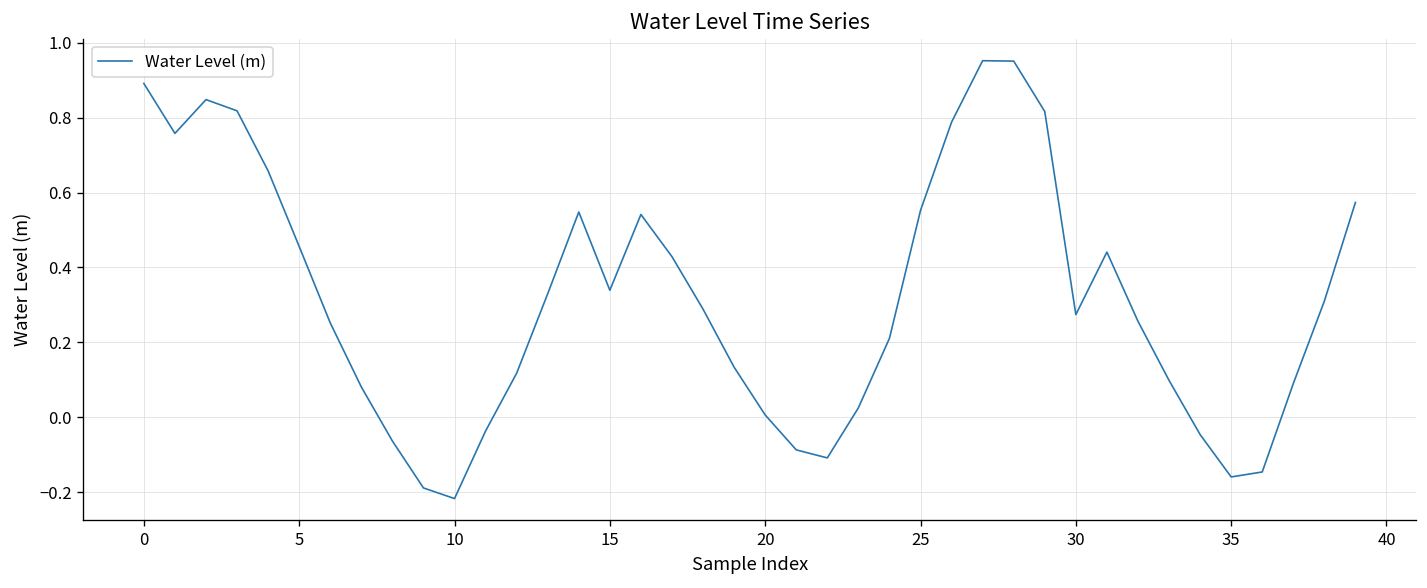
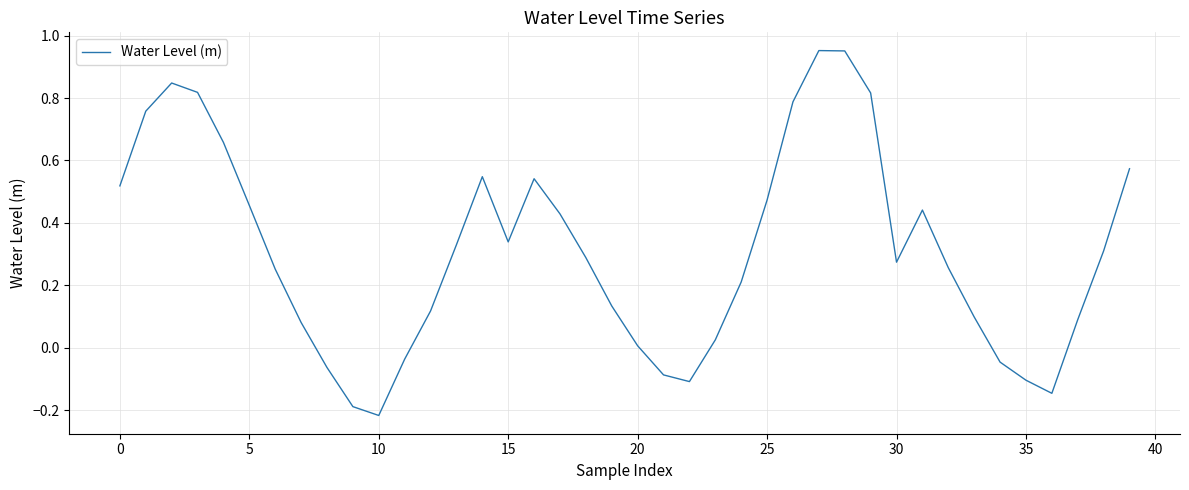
  {
-   "0": 0.89,
+   "0": 0.52,
    "5": 0.46,
    "10": -0.22,
    "15": 0.34,
    "20": 0.01,
-   "25": 0.55,
+   "25": 0.47,
    "30": 0.27,
-   "35": -0.16
+   "35": -0.10
  }
